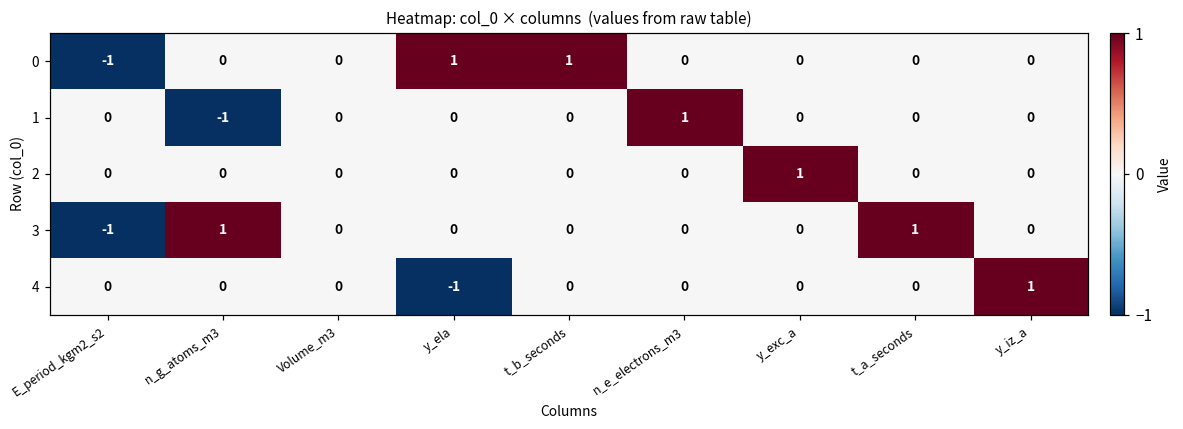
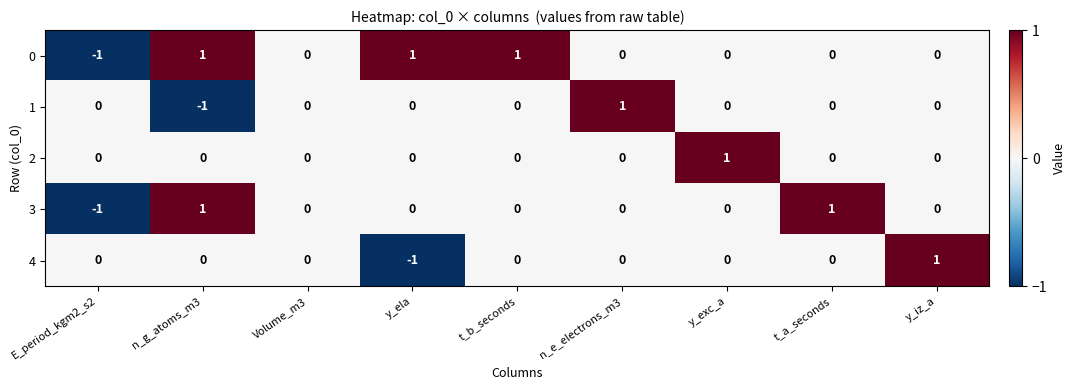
  {
    "0": {
      "E_period_kgm2_s2": -1,
-     "n_g_atoms_m3": 0,
+     "n_g_atoms_m3": 1,
      "Volume_m3": 0,
      "y_ela": 1,
      "t_b_seconds": 1,
      "n_e_electrons_m3": 0,
      "y_exc_a": 0,
      "t_a_seconds": 0,
      "y_iz_a": 0
    },
    "1": {
      "E_period_kgm2_s2": 0,
      "n_g_atoms_m3": -1,
      "Volume_m3": 0,
      "y_ela": 0,
      "t_b_seconds": 0,
      "n_e_electrons_m3": 1,
      "y_exc_a": 0,
      "t_a_seconds": 0,
      "y_iz_a": 0
    },
    "2": {
      "E_period_kgm2_s2": 0,
      "n_g_atoms_m3": 0,
      "Volume_m3": 0,
      "y_ela": 0,
      "t_b_seconds": 0,
      "n_e_electrons_m3": 0,
      "y_exc_a": 1,
      "t_a_seconds": 0,
      "y_iz_a": 0
    },
    "3": {
      "E_period_kgm2_s2": -1,
      "n_g_atoms_m3": 1,
      "Volume_m3": 0,
      "y_ela": 0,
      "t_b_seconds": 0,
      "n_e_electrons_m3": 0,
      "y_exc_a": 0,
      "t_a_seconds": 1,
      "y_iz_a": 0
    },
    "4": {
      "E_period_kgm2_s2": 0,
      "n_g_atoms_m3": 0,
      "Volume_m3": 0,
      "y_ela": -1,
      "t_b_seconds": 0,
      "n_e_electrons_m3": 0,
      "y_exc_a": 0,
      "t_a_seconds": 0,
      "y_iz_a": 1
    }
  }
